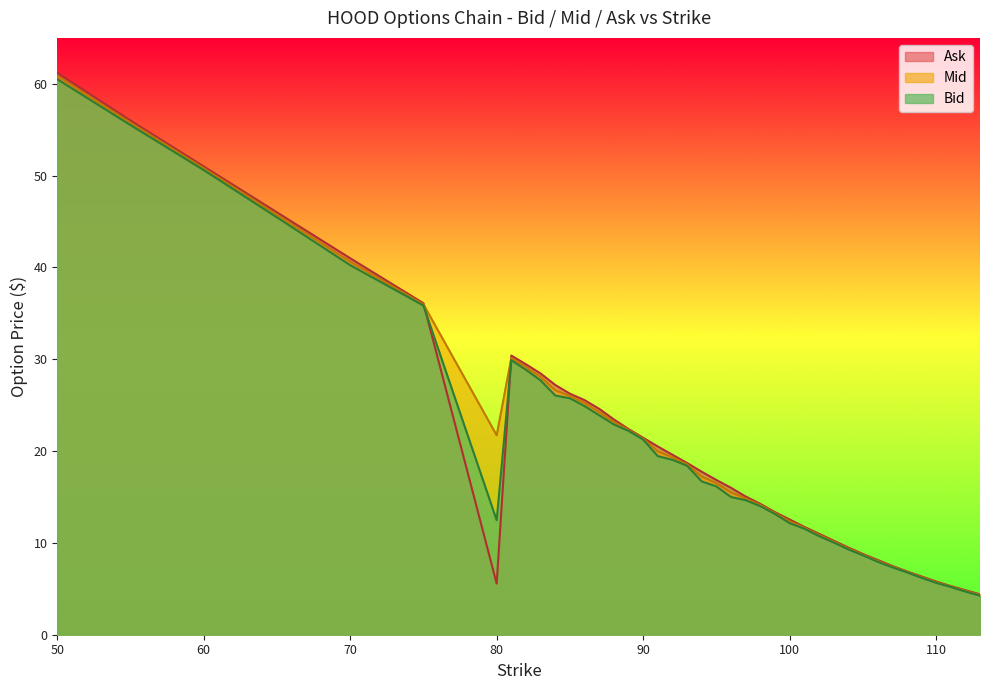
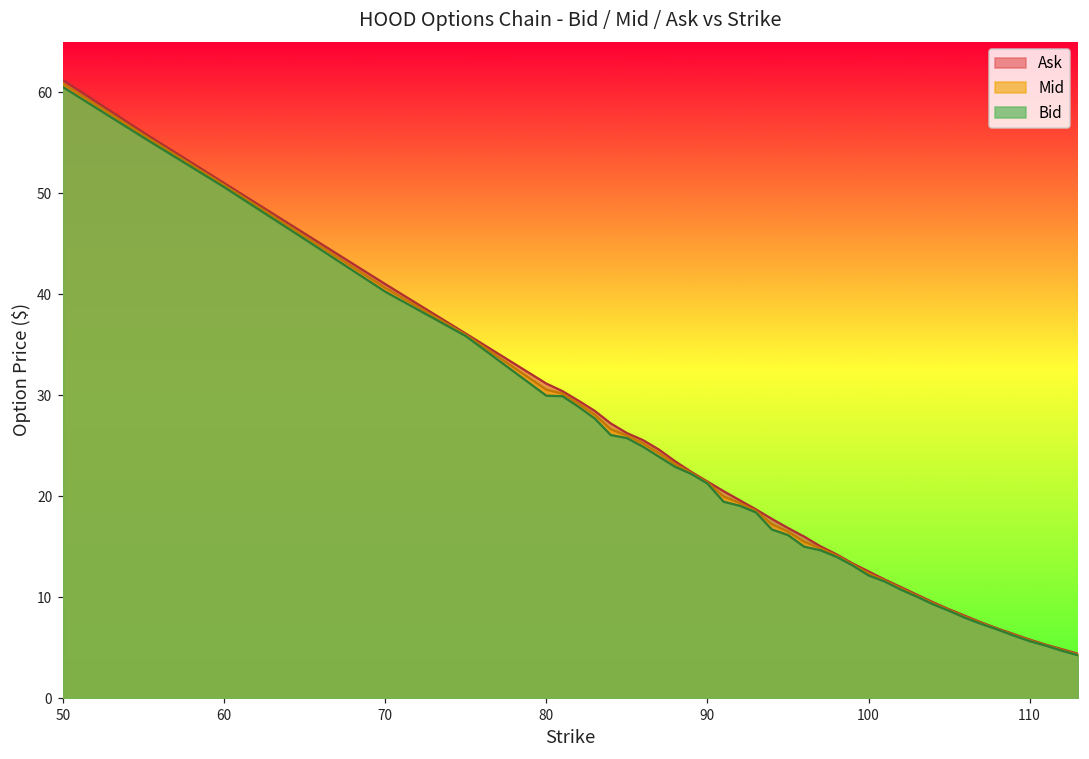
  {
    "Ask": {
      "50": 61,
      "70": 41,
-     "80": 6
+     "80": 31
    },
    "Mid": {
      "50": 61,
      "70": 41,
-     "80": 22
+     "80": 31
    },
    "Bid": {
      "50": 61,
      "70": 40,
-     "80": 12
+     "80": 30
    }
  }
